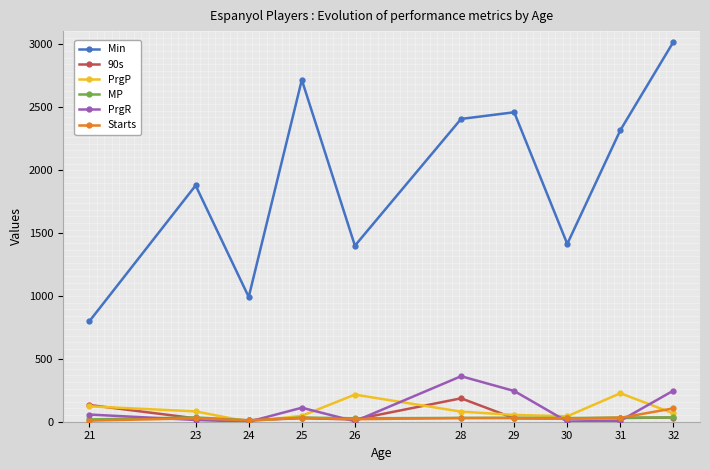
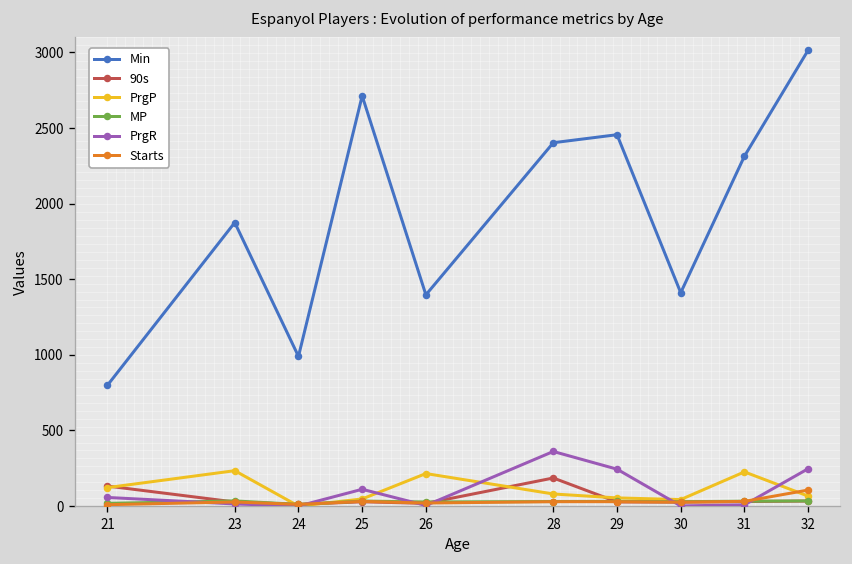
  {
    "Min": {
      "21": 800,
      "23": 1880,
      "24": 990,
      "25": 2710,
      "26": 1400,
      "28": 2400,
      "29": 2460,
      "30": 1410,
      "31": 2310,
      "32": 3020
    },
    "90s": {
      "28": 190
    },
    "PrgP": {
-     "23": 80,
+     "23": 230,
      "26": 220,
      "28": 80,
      "29": 50,
      "31": 230,
      "32": 70
    },
    "PrgR": {
      "21": 60,
      "25": 110,
      "28": 360,
      "29": 240,
      "30": 0,
      "31": 10,
      "32": 250
    },
    "Starts": {
      "32": 110
    }
  }
